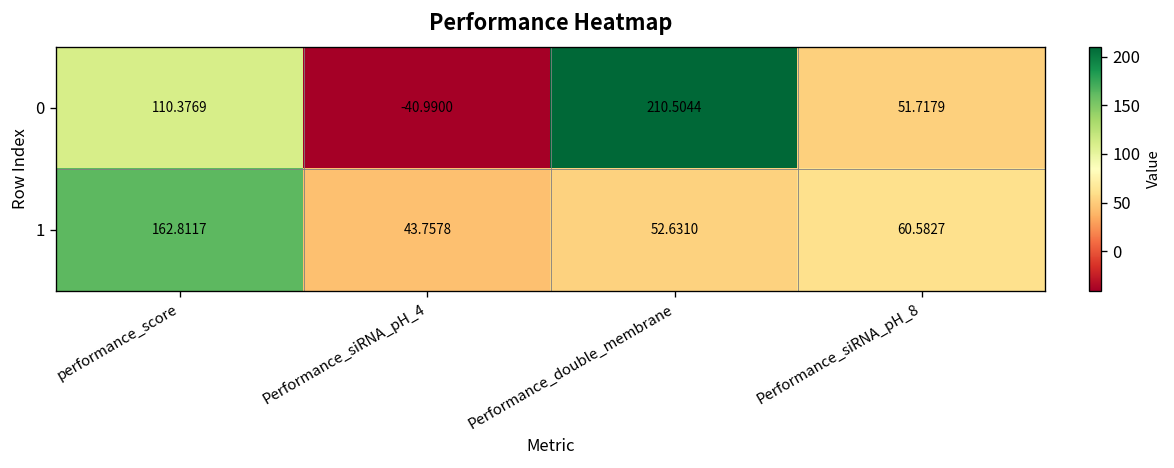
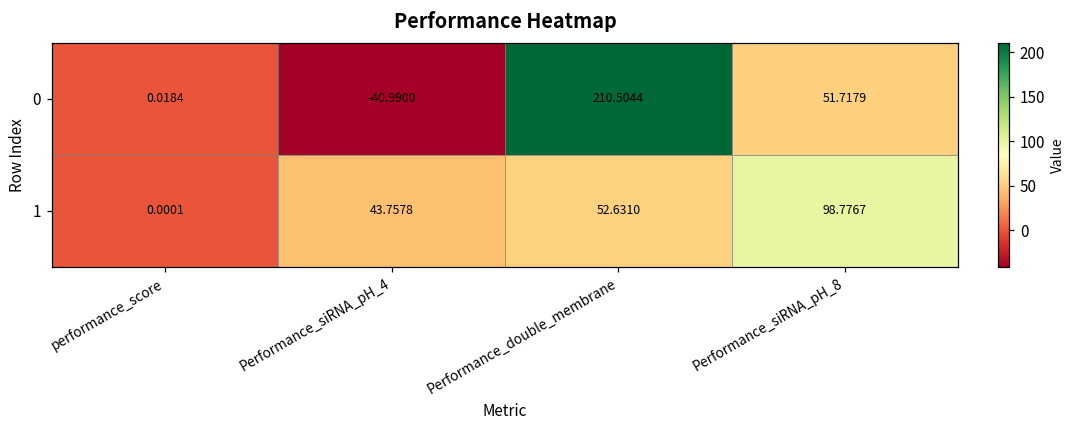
  {
    "0": {
-     "performance_score": 110.3769,
+     "performance_score": 0.0184,
      "Performance_siRNA_pH_4": -40.9900,
      "Performance_double_membrane": 210.5044,
      "Performance_siRNA_pH_8": 51.7179
    },
    "1": {
-     "performance_score": 162.8117,
+     "performance_score": 0.0001,
      "Performance_siRNA_pH_4": 43.7578,
      "Performance_double_membrane": 52.6310,
-     "Performance_siRNA_pH_8": 60.5827
+     "Performance_siRNA_pH_8": 98.7767
    }
  }
